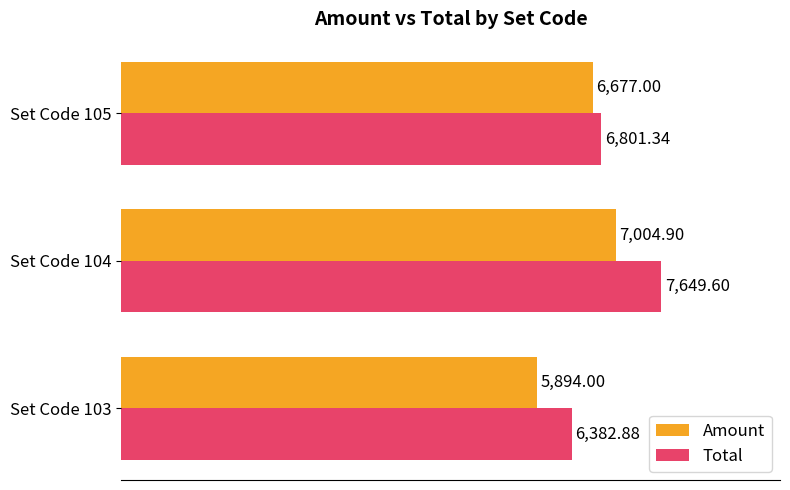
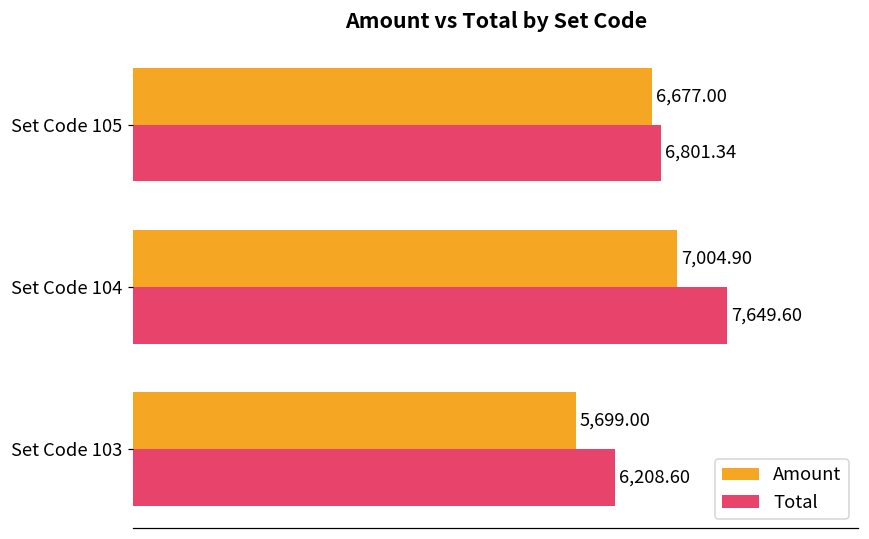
  {
    "Amount": {
      "Set Code 105": "6,677.00",
      "Set Code 104": "7,004.90",
-     "Set Code 103": "5,894.00"
+     "Set Code 103": "5,699.00"
    },
    "Total": {
      "Set Code 105": "6,801.34",
      "Set Code 104": "7,649.60",
-     "Set Code 103": "6,382.88"
+     "Set Code 103": "6,208.60"
    }
  }
